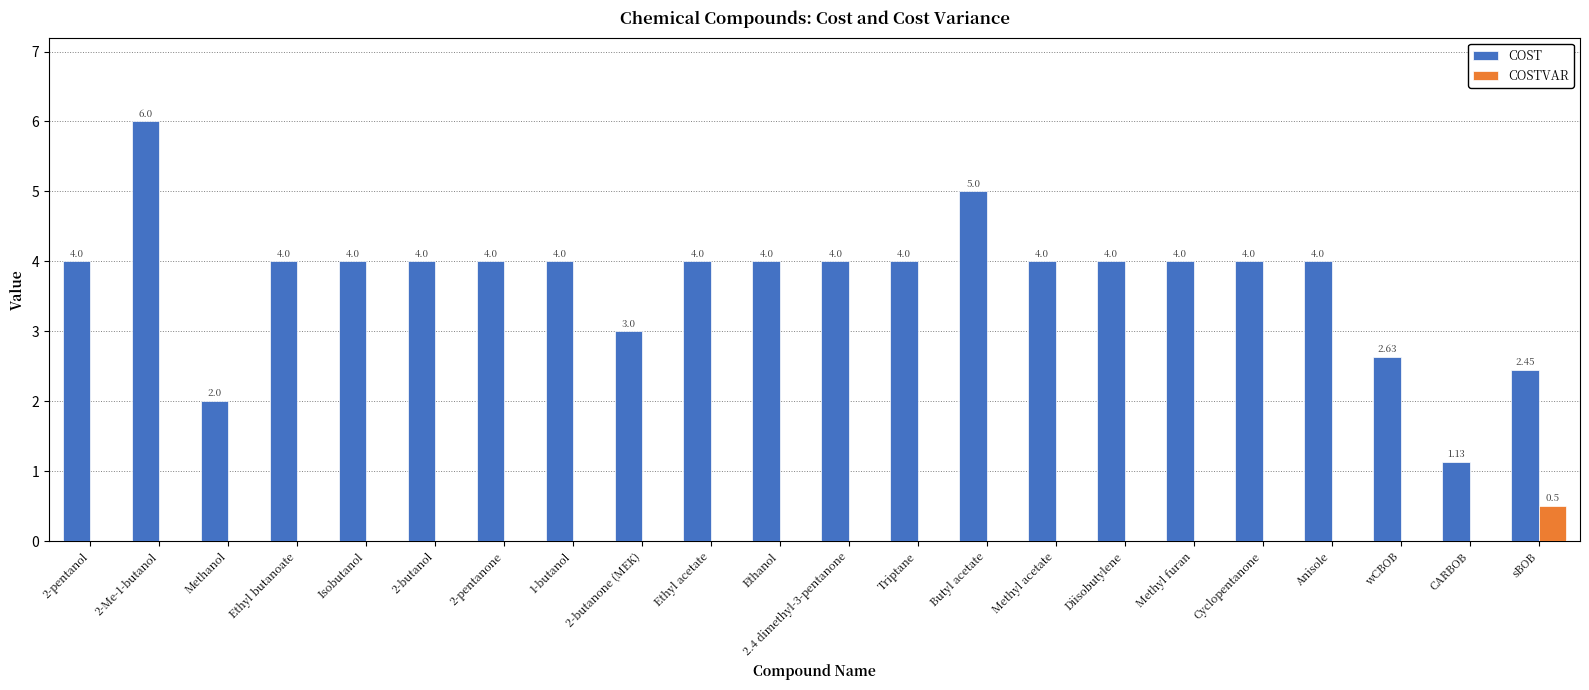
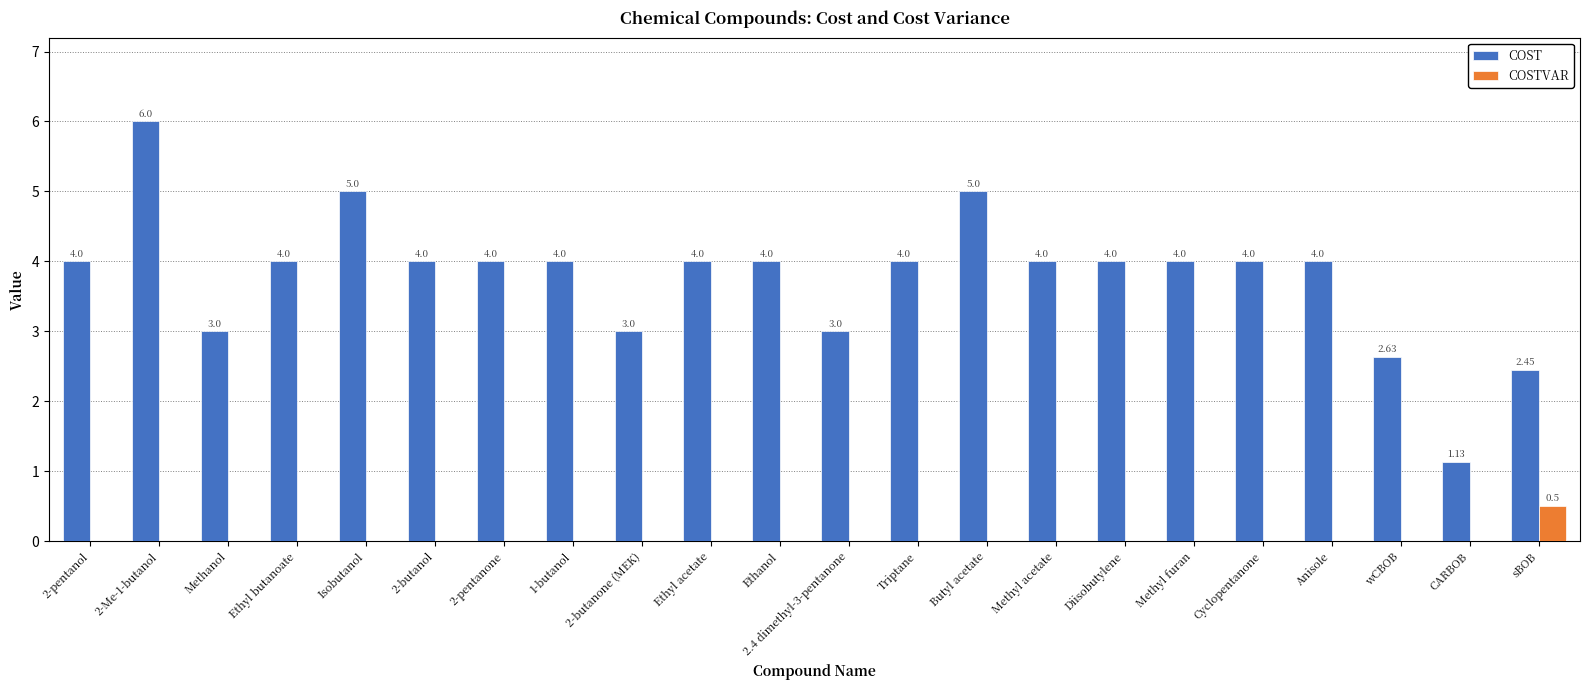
  {
    "COST": {
      "2-pentanol": 4.0,
      "2-Me-1-butanol": 6.0,
-     "Methanol": 2.0,
+     "Methanol": 3.0,
      "Ethyl butanoate": 4.0,
-     "Isobutanol": 4.0,
+     "Isobutanol": 5.0,
      "2-butanol": 4.0,
      "2-pentanone": 4.0,
      "1-butanol": 4.0,
      "2-butanone (MEK)": 3.0,
      "Ethyl acetate": 4.0,
      "Ethanol": 4.0,
-     "2.4 dimethyl-3-pentanone": 4.0,
+     "2.4 dimethyl-3-pentanone": 3.0,
      "Triptane": 4.0,
      "Butyl acetate": 5.0,
      "Methyl acetate": 4.0,
      "Diisobutylene": 4.0,
      "Methyl furan": 4.0,
      "Cyclopentanone": 4.0,
      "Anisole": 4.0,
      "wCBOB": 2.63,
      "CARBOB": 1.13,
      "sBOB": 2.45
    },
    "COSTVAR": {
      "sBOB": 0.5
    }
  }
